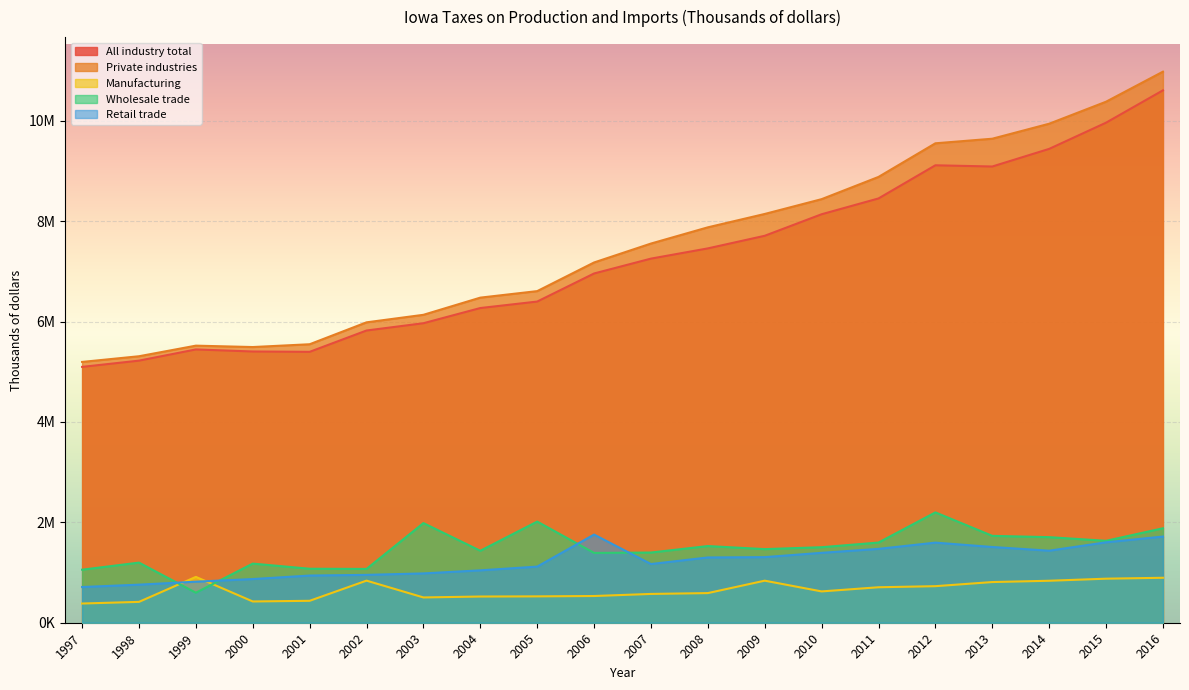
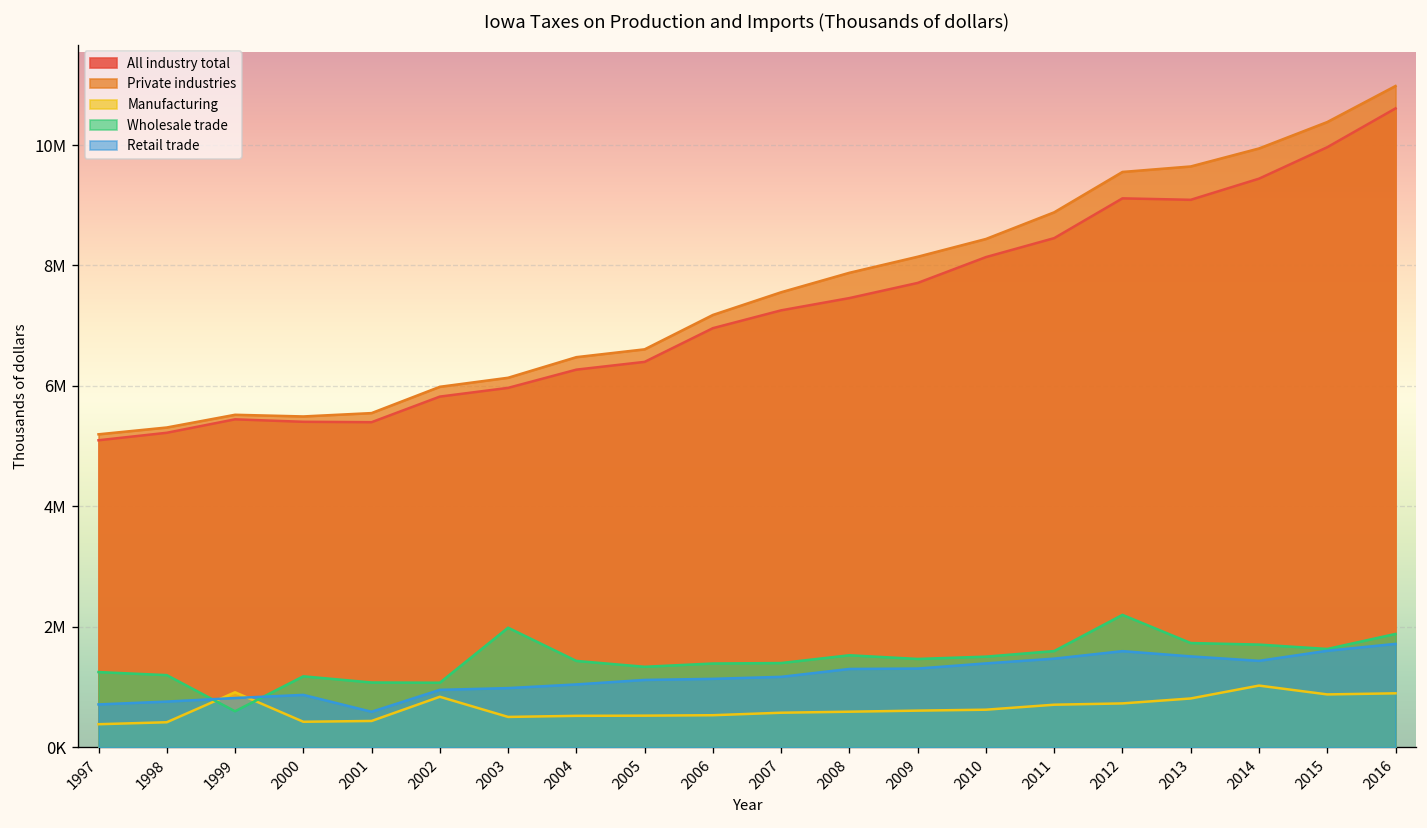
  {
    "Manufacturing": {
      "1997": 400000,
      "1998": 400000,
      "1999": 900000,
      "2000": 400000,
      "2001": 400000,
      "2002": 800000,
      "2003": 500000,
      "2004": 500000,
      "2005": 500000,
      "2006": 500000,
      "2007": 600000,
      "2008": 600000,
-     "2009": 800000,
+     "2009": 600000,
      "2010": 600000,
      "2011": 700000,
      "2012": 700000,
      "2013": 800000,
-     "2014": 800000,
+     "2014": 1000000,
      "2015": 900000,
      "2016": 900000
    },
    "Wholesale trade": {
-     "1997": 1100000,
+     "1997": 1200000,
      "1998": 1200000,
      "1999": 600000,
      "2000": 1200000,
      "2001": 1100000,
      "2002": 1100000,
      "2003": 2000000,
      "2004": 1400000,
-     "2005": 2000000,
+     "2005": 1300000,
      "2006": 1400000,
      "2007": 1400000,
      "2008": 1500000,
      "2009": 1500000,
      "2010": 1500000,
      "2011": 1600000,
      "2012": 2200000,
      "2013": 1700000,
      "2014": 1700000,
      "2016": 1900000
    },
    "Retail trade": {
      "1997": 700000,
      "1998": 800000,
      "1999": 800000,
      "2000": 900000,
-     "2001": 900000,
+     "2001": 600000,
      "2002": 1000000,
      "2003": 1000000,
      "2004": 1000000,
      "2005": 1100000,
-     "2006": 1800000,
+     "2006": 1100000,
      "2007": 1200000,
      "2008": 1300000,
      "2009": 1300000,
      "2010": 1400000,
      "2011": 1500000,
      "2012": 1600000,
      "2013": 1500000,
      "2014": 1400000,
      "2016": 1700000
    }
  }
